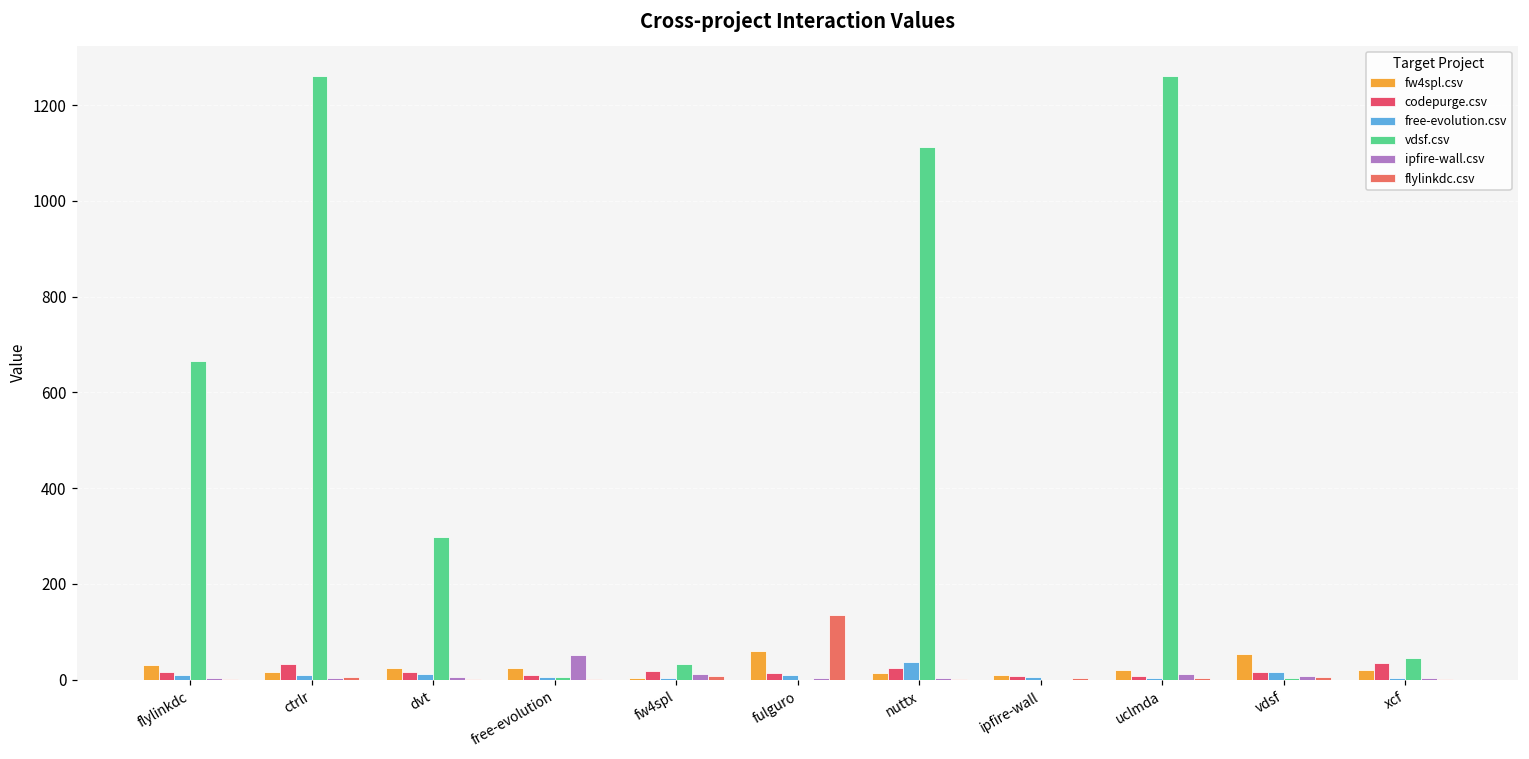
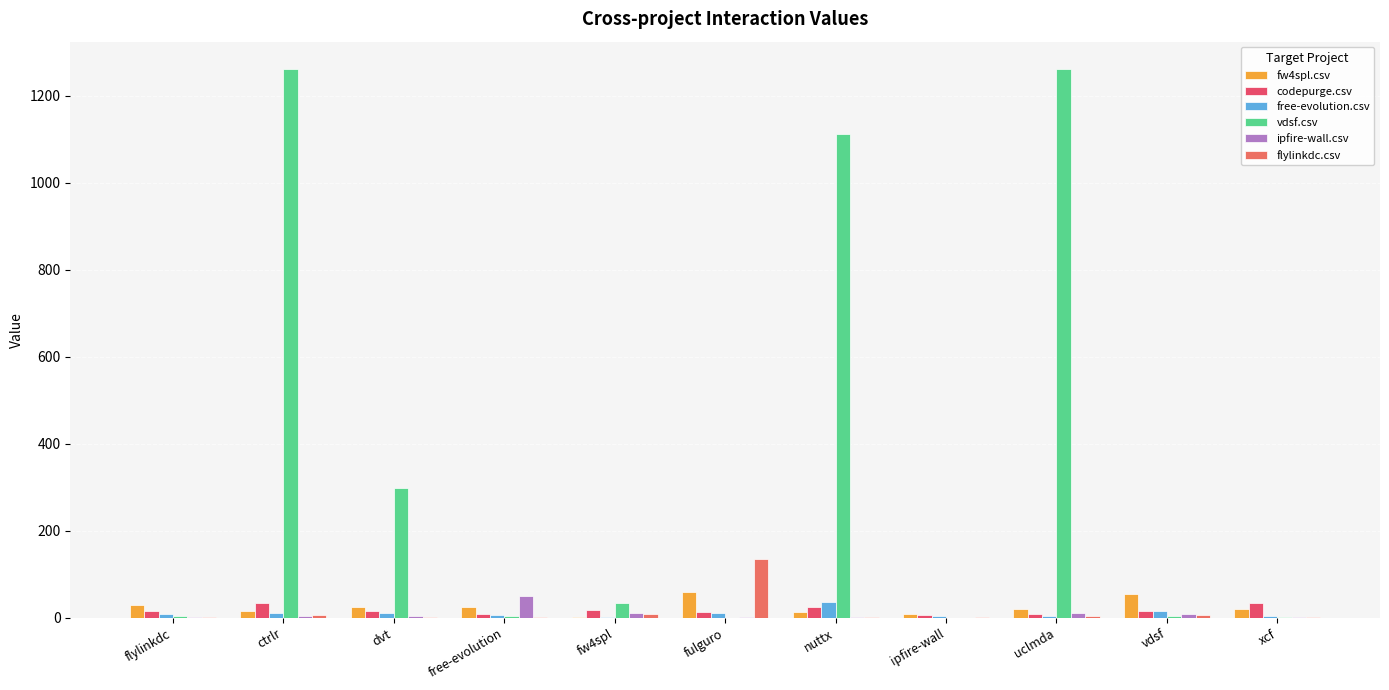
  {
    "fw4spl.csv": {
      "flylinkdc": 30,
      "ctrlr": 20,
      "dvt": 30,
      "free-evolution": 30,
      "fulguro": 60,
      "nuttx": 10,
      "ipfire-wall": 10,
      "uclmda": 20,
      "vdsf": 50,
      "xcf": 20
    },
    "free-evolution.csv": {
      "flylinkdc": 10,
      "ctrlr": 10,
      "dvt": 10,
      "free-evolution": 10,
      "fulguro": 10,
      "nuttx": 40,
      "vdsf": 20
    },
    "vdsf.csv": {
-     "flylinkdc": 670,
+     "flylinkdc": 10,
      "ctrlr": 1260,
      "dvt": 300,
      "fw4spl": 30,
      "fulguro": 0,
      "nuttx": 1110,
      "ipfire-wall": 0,
      "uclmda": 1260,
-     "xcf": 40
+     "xcf": 0
    },
    "ipfire-wall.csv": {
      "free-evolution": 50,
      "fw4spl": 10,
      "ipfire-wall": 0,
      "uclmda": 10,
      "vdsf": 10
    }
  }
